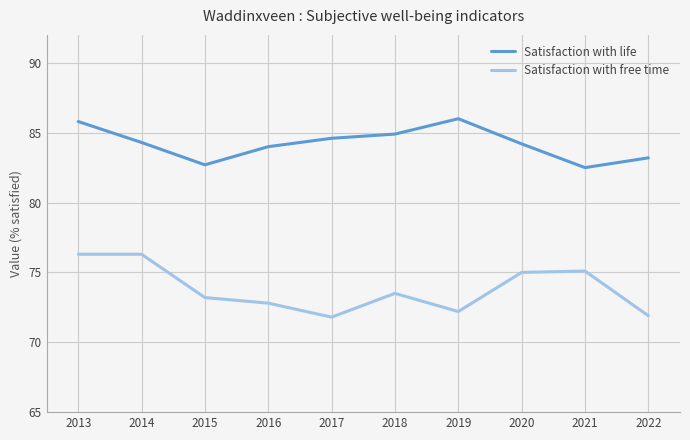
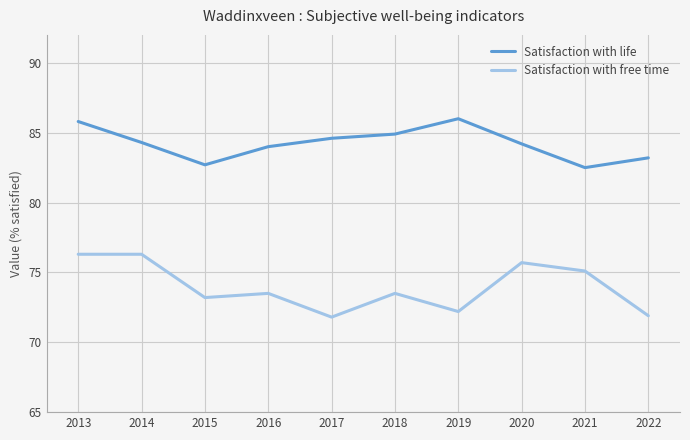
  {
    "Satisfaction with life": {
      "2013": 85.8,
      "2014": 84.3,
      "2015": 82.7,
      "2016": 84.0,
      "2017": 84.6,
      "2018": 84.9,
      "2019": 86.0,
      "2020": 84.2,
      "2021": 82.5,
      "2022": 83.2
    },
    "Satisfaction with free time": {
      "2013": 76.3,
      "2014": 76.3,
      "2015": 73.2,
-     "2016": 72.8,
+     "2016": 73.5,
      "2017": 71.8,
      "2018": 73.5,
      "2019": 72.2,
-     "2020": 75.0,
+     "2020": 75.7,
      "2021": 75.1,
      "2022": 71.9
    }
  }
